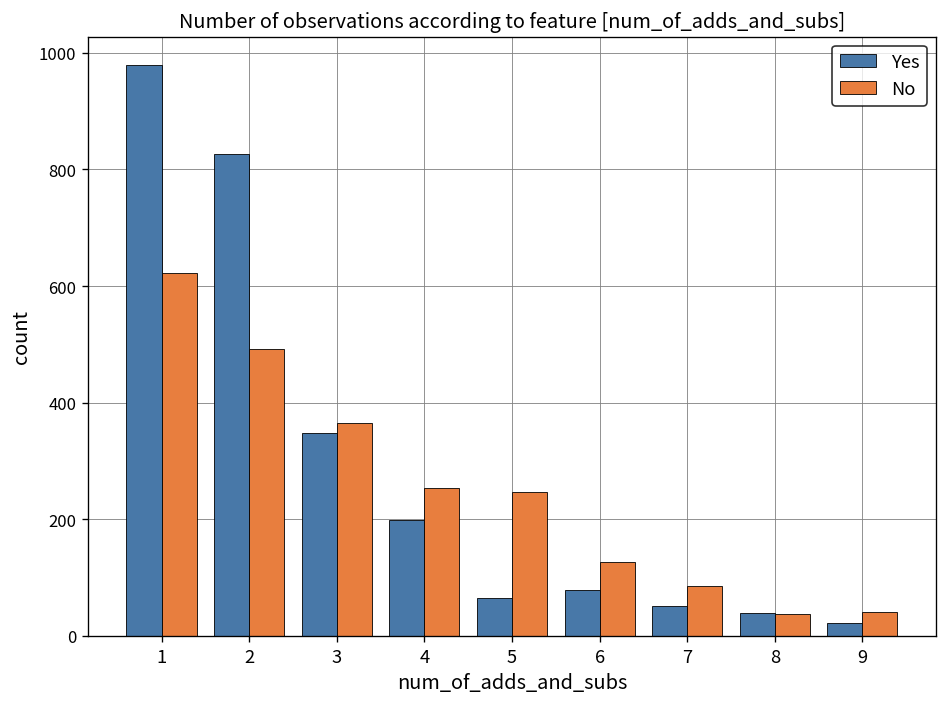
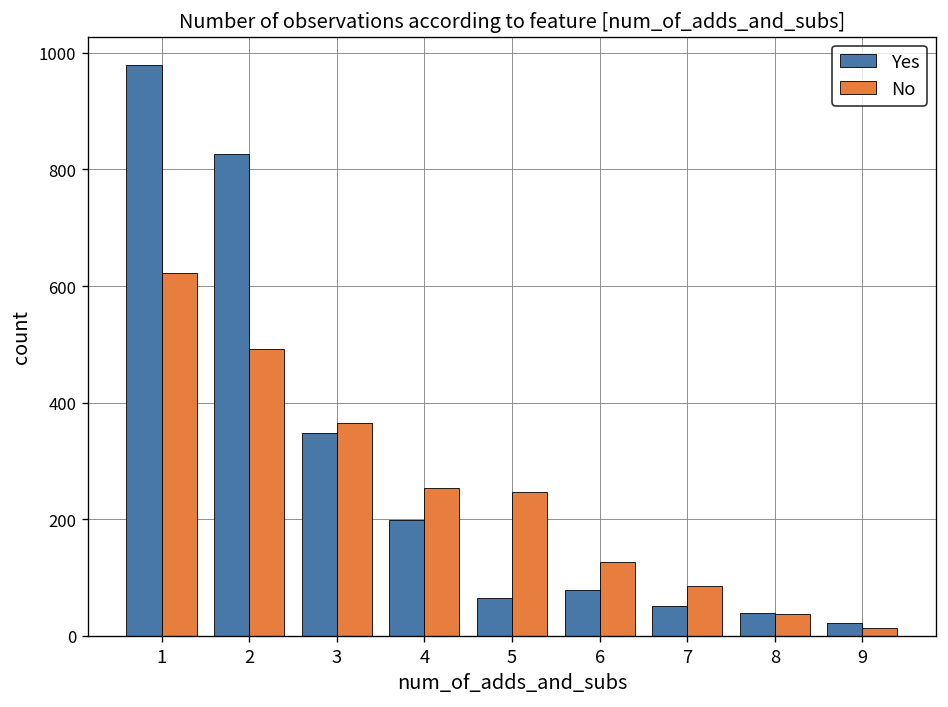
  {
    "Yes": {
      "1": 980,
      "2": 830,
      "3": 350,
      "4": 200,
      "5": 70,
      "6": 80,
      "7": 50,
      "8": 40,
      "9": 20
    },
    "No": {
      "1": 620,
      "2": 490,
      "3": 370,
      "4": 250,
      "5": 250,
      "6": 130,
      "7": 90,
      "8": 40,
-     "9": 40
+     "9": 10
    }
  }
